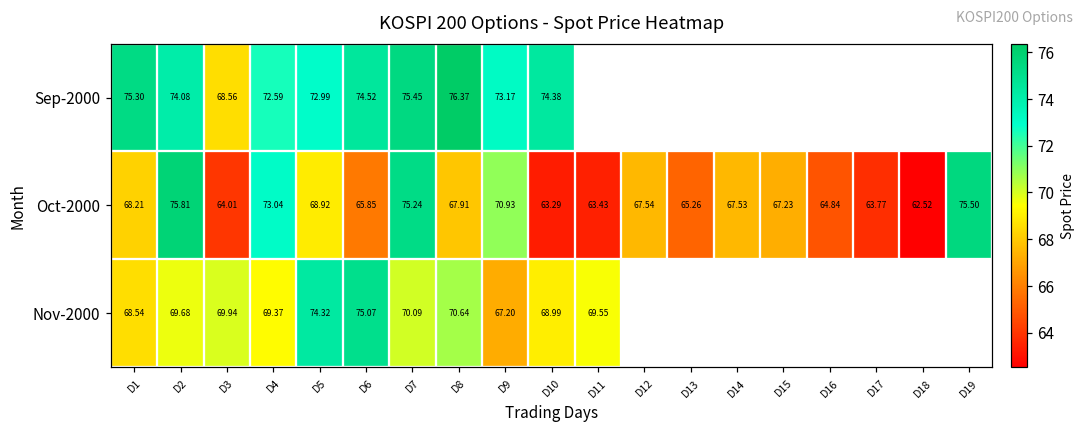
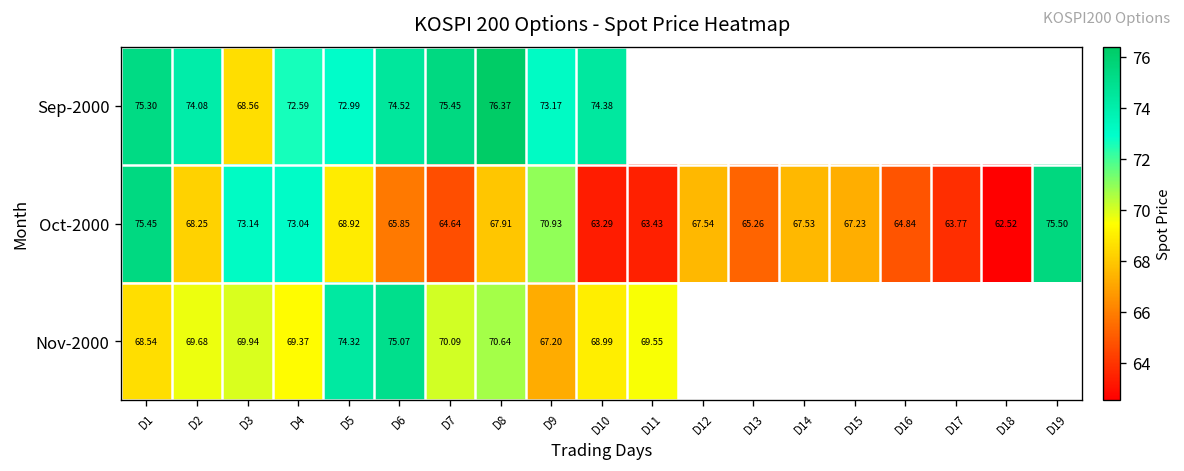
  {
    "Sep-2000": {
      "D1": 75.30,
      "D2": 74.08,
      "D3": 68.56,
      "D4": 72.59,
      "D5": 72.99,
      "D6": 74.52,
      "D7": 75.45,
      "D8": 76.37,
      "D9": 73.17,
      "D10": 74.38
    },
    "Oct-2000": {
-     "D1": 68.21,
-     "D2": 75.81,
-     "D3": 64.01,
+     "D1": 75.45,
+     "D2": 68.25,
+     "D3": 73.14,
      "D4": 73.04,
      "D5": 68.92,
      "D6": 65.85,
-     "D7": 75.24,
+     "D7": 64.64,
      "D8": 67.91,
      "D9": 70.93,
      "D10": 63.29,
      "D11": 63.43,
      "D12": 67.54,
      "D13": 65.26,
      "D14": 67.53,
      "D15": 67.23,
      "D16": 64.84,
      "D17": 63.77,
      "D18": 62.52,
      "D19": 75.50
    },
    "Nov-2000": {
      "D1": 68.54,
      "D2": 69.68,
      "D3": 69.94,
      "D4": 69.37,
      "D5": 74.32,
      "D6": 75.07,
      "D7": 70.09,
      "D8": 70.64,
      "D9": 67.20,
      "D10": 68.99,
      "D11": 69.55
    }
  }
